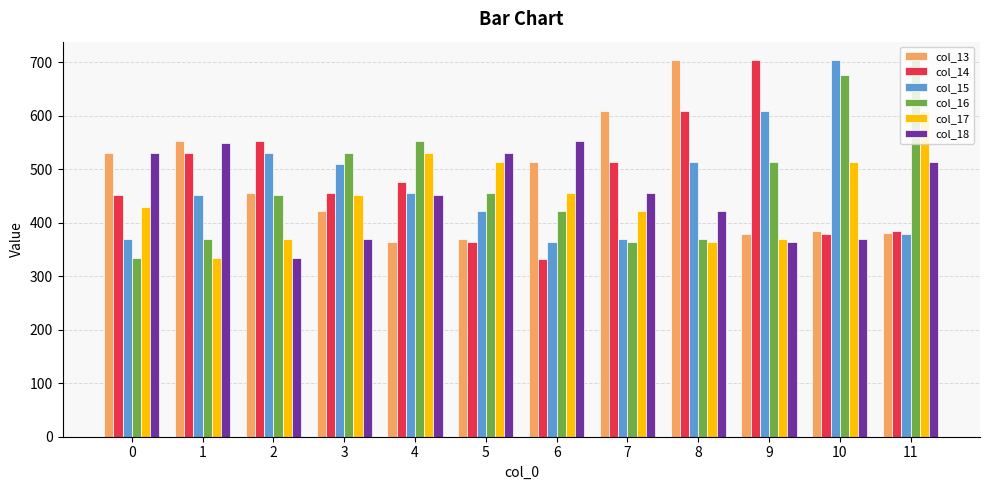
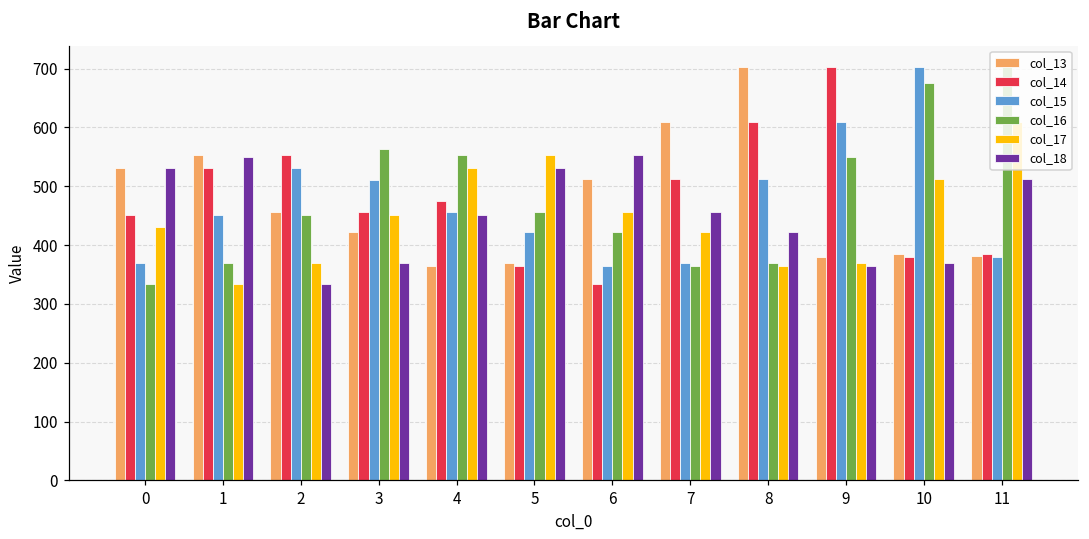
  {
    "col_13": {
      "0": 530,
      "1": 550,
      "2": 460,
      "3": 420,
      "4": 360,
      "5": 370,
      "6": 510,
      "7": 610,
      "8": 700,
      "9": 380,
      "10": 380,
      "11": 380
    },
    "col_14": {
      "0": 450,
      "1": 530,
      "2": 550,
      "3": 460,
      "4": 480,
      "5": 360,
      "6": 330,
      "7": 510,
      "8": 610,
      "9": 700,
      "10": 380,
      "11": 380
    },
    "col_15": {
      "0": 370,
      "1": 450,
      "2": 530,
      "3": 510,
      "4": 460,
      "5": 420,
      "6": 360,
      "7": 370,
      "8": 510,
      "9": 610,
      "10": 700,
      "11": 380
    },
    "col_16": {
      "0": 330,
      "1": 370,
      "2": 450,
-     "3": 530,
+     "3": 560,
      "4": 550,
      "5": 460,
      "6": 420,
      "7": 360,
      "8": 370,
-     "9": 510,
+     "9": 550,
      "10": 680
    },
    "col_17": {
      "0": 430,
      "1": 330,
      "2": 370,
      "3": 450,
      "4": 530,
-     "5": 510,
+     "5": 550,
      "6": 460,
      "7": 420,
      "8": 360,
      "9": 370,
      "10": 510
    },
    "col_18": {
      "0": 530,
      "1": 550,
      "2": 330,
      "3": 370,
      "4": 450,
      "5": 530,
      "6": 550,
      "7": 460,
      "8": 420,
      "9": 360,
      "10": 370,
      "11": 510
    }
  }
